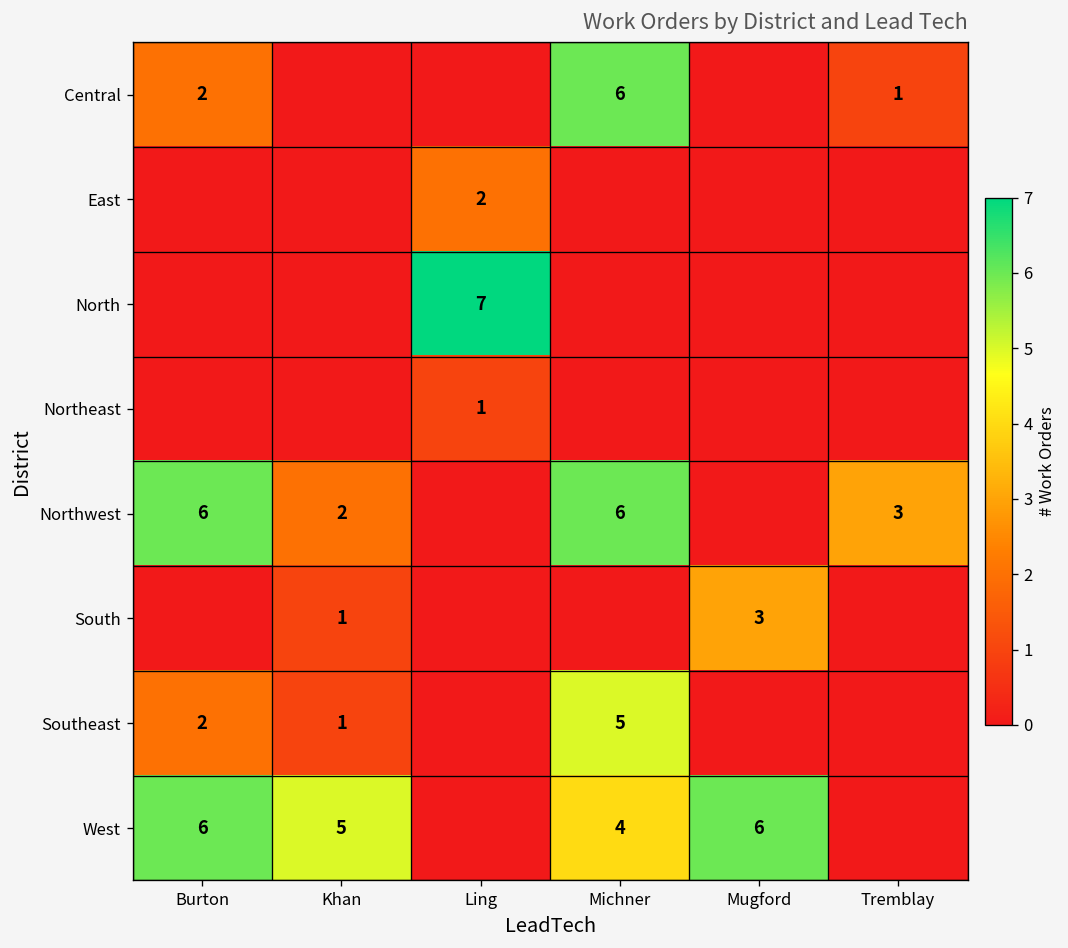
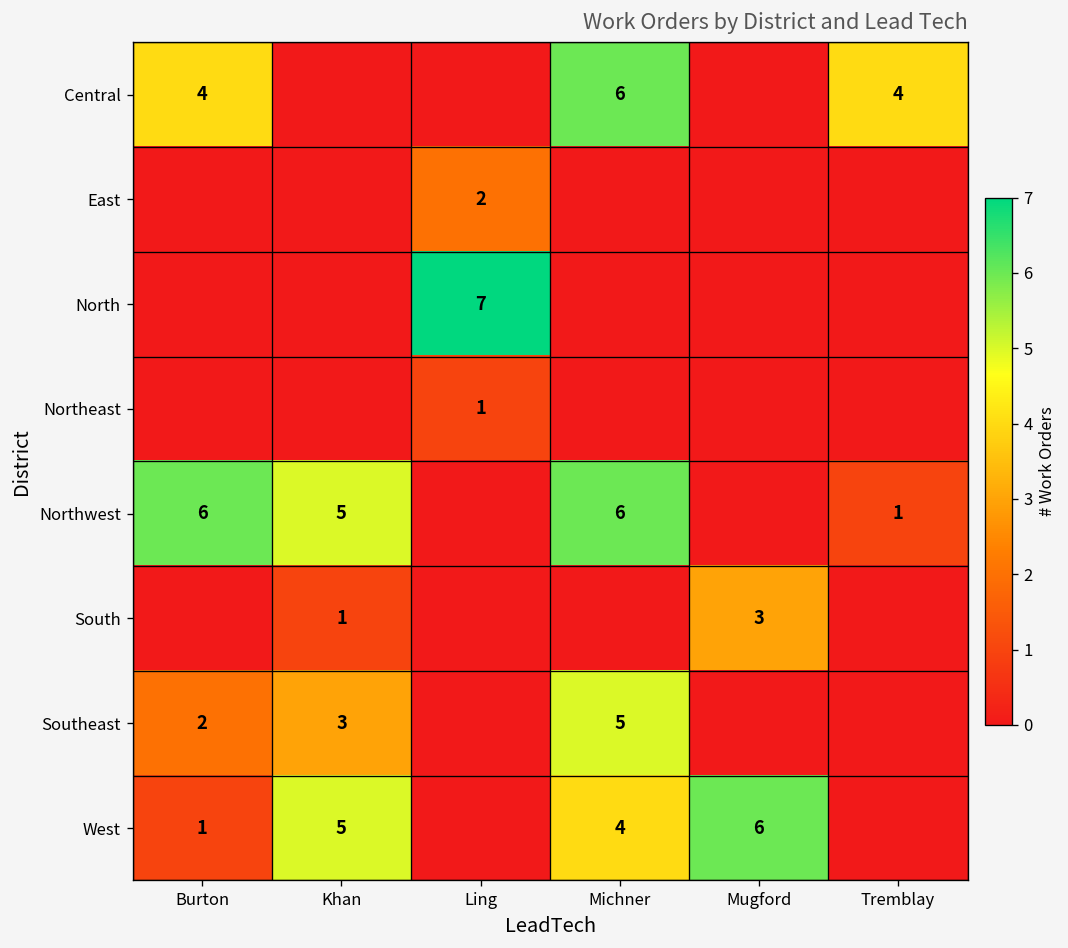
  {
    "Central": {
-     "Burton": 2,
+     "Burton": 4,
      "Michner": 6,
-     "Tremblay": 1
+     "Tremblay": 4
    },
    "East": {
      "Ling": 2
    },
    "North": {
      "Ling": 7
    },
    "Northeast": {
      "Ling": 1
    },
    "Northwest": {
      "Burton": 6,
-     "Khan": 2,
+     "Khan": 5,
      "Michner": 6,
-     "Tremblay": 3
+     "Tremblay": 1
    },
    "South": {
      "Khan": 1,
      "Mugford": 3
    },
    "Southeast": {
      "Burton": 2,
-     "Khan": 1,
+     "Khan": 3,
      "Michner": 5
    },
    "West": {
-     "Burton": 6,
+     "Burton": 1,
      "Khan": 5,
      "Michner": 4,
      "Mugford": 6
    }
  }
